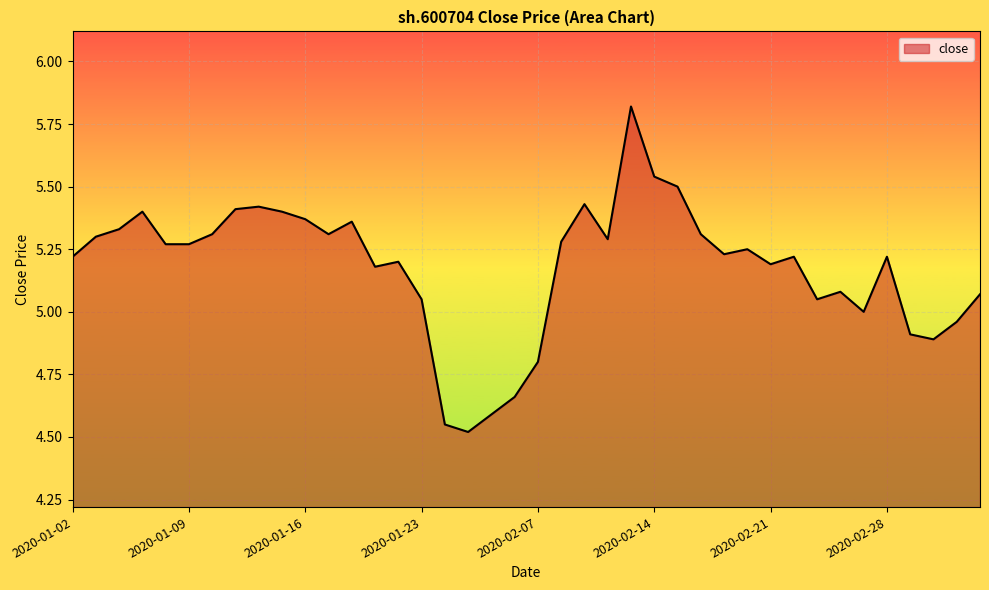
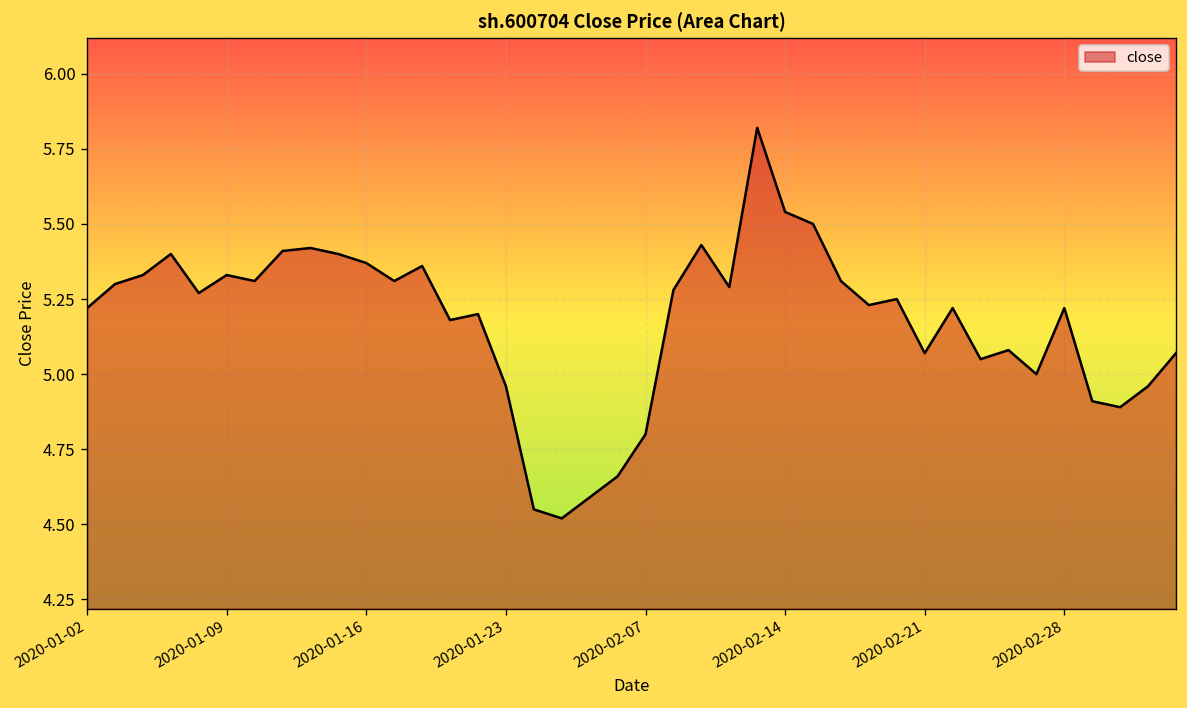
  {
    "2020-01-02": 5.22,
-   "2020-01-09": 5.27,
+   "2020-01-09": 5.33,
    "2020-01-16": 5.37,
-   "2020-01-23": 5.05,
+   "2020-01-23": 4.96,
    "2020-02-07": 4.80,
    "2020-02-14": 5.54,
-   "2020-02-21": 5.19,
+   "2020-02-21": 5.07,
    "2020-02-28": 5.22
  }
